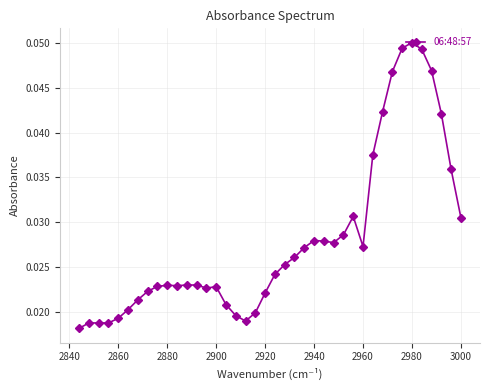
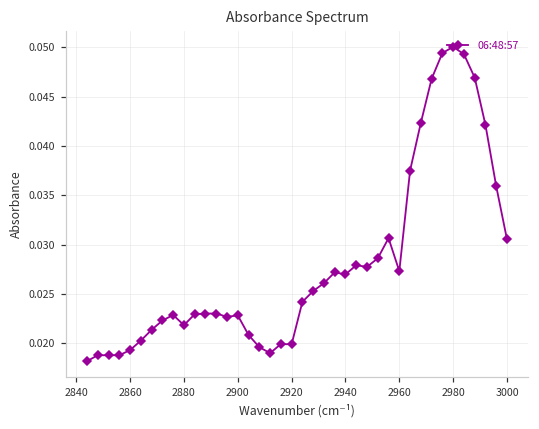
  {
    "2860": 0.019,
-   "2880": 0.023,
+   "2880": 0.022,
    "2900": 0.023,
-   "2920": 0.022,
-   "2940": 0.028,
+   "2920": 0.020,
+   "2940": 0.027,
    "2960": 0.027,
    "2980": 0.050,
    "3000": 0.031
  }
